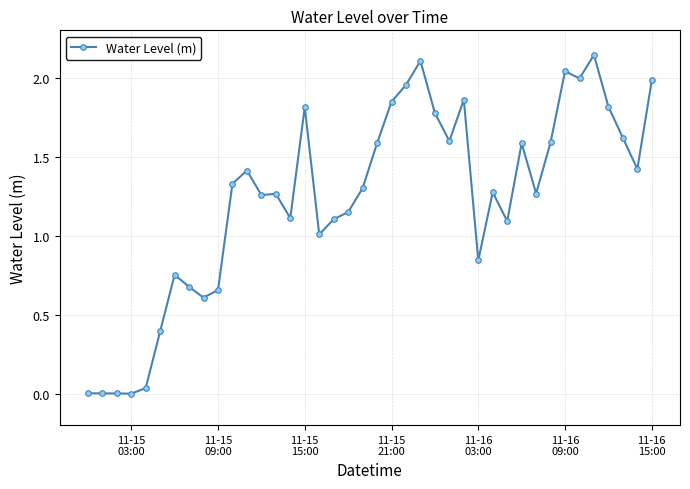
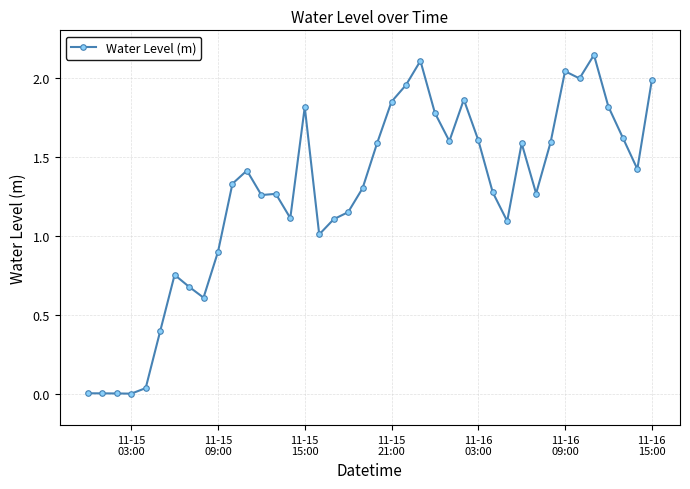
  {
    "11-15 03:00": 0.00,
-   "11-15 09:00": 0.66,
+   "11-15 09:00": 0.90,
    "11-15 15:00": 1.81,
    "11-15 21:00": 1.85,
-   "11-16 03:00": 0.84,
+   "11-16 03:00": 1.60,
    "11-16 09:00": 2.04,
    "11-16 15:00": 1.98
  }
